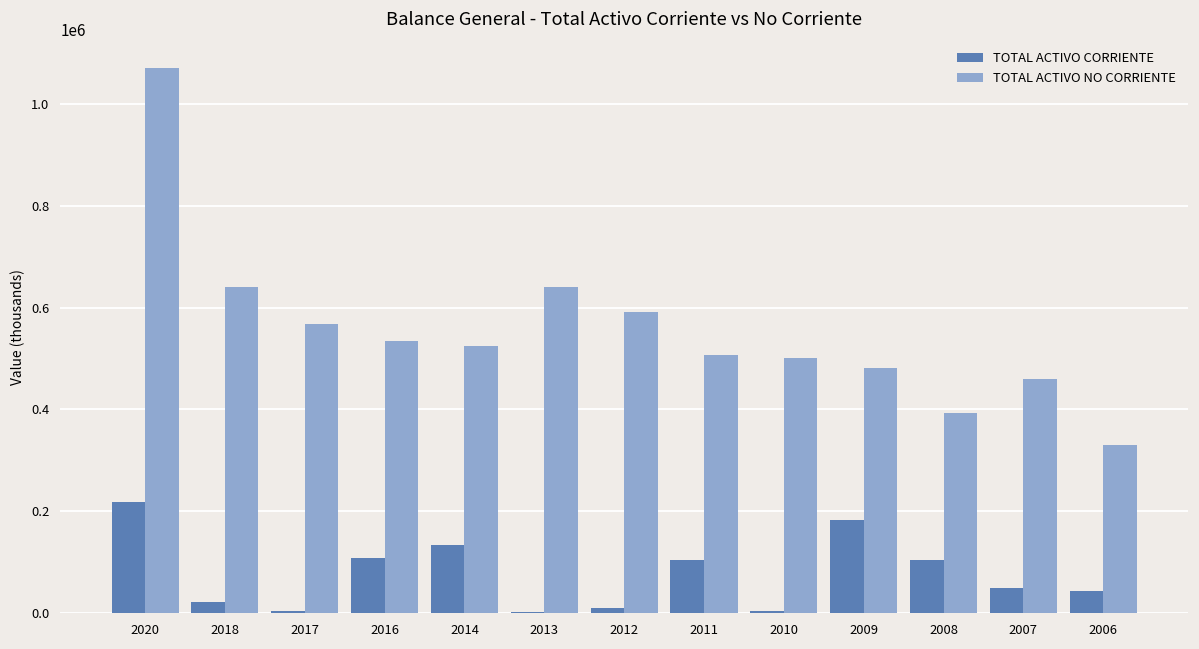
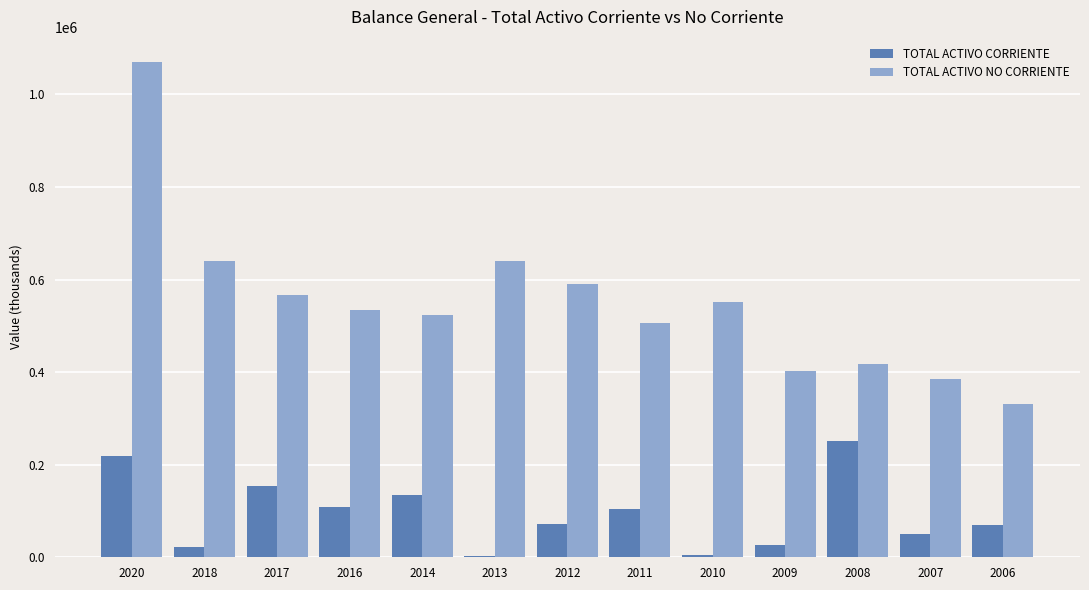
  {
    "TOTAL ACTIVO CORRIENTE": {
      "2020": 220000,
      "2018": 20000,
-     "2017": 0,
+     "2017": 150000,
      "2016": 110000,
      "2014": 130000,
-     "2012": 10000,
+     "2012": 70000,
      "2011": 100000,
-     "2009": 180000,
-     "2008": 100000,
+     "2009": 30000,
+     "2008": 250000,
      "2007": 50000,
-     "2006": 40000
+     "2006": 70000
    },
    "TOTAL ACTIVO NO CORRIENTE": {
      "2020": 1070000,
      "2018": 640000,
      "2017": 570000,
      "2016": 530000,
      "2014": 520000,
      "2013": 640000,
      "2012": 590000,
      "2011": 510000,
-     "2010": 500000,
-     "2009": 480000,
-     "2008": 390000,
-     "2007": 460000,
+     "2010": 550000,
+     "2009": 400000,
+     "2008": 420000,
+     "2007": 390000,
      "2006": 330000
    }
  }
